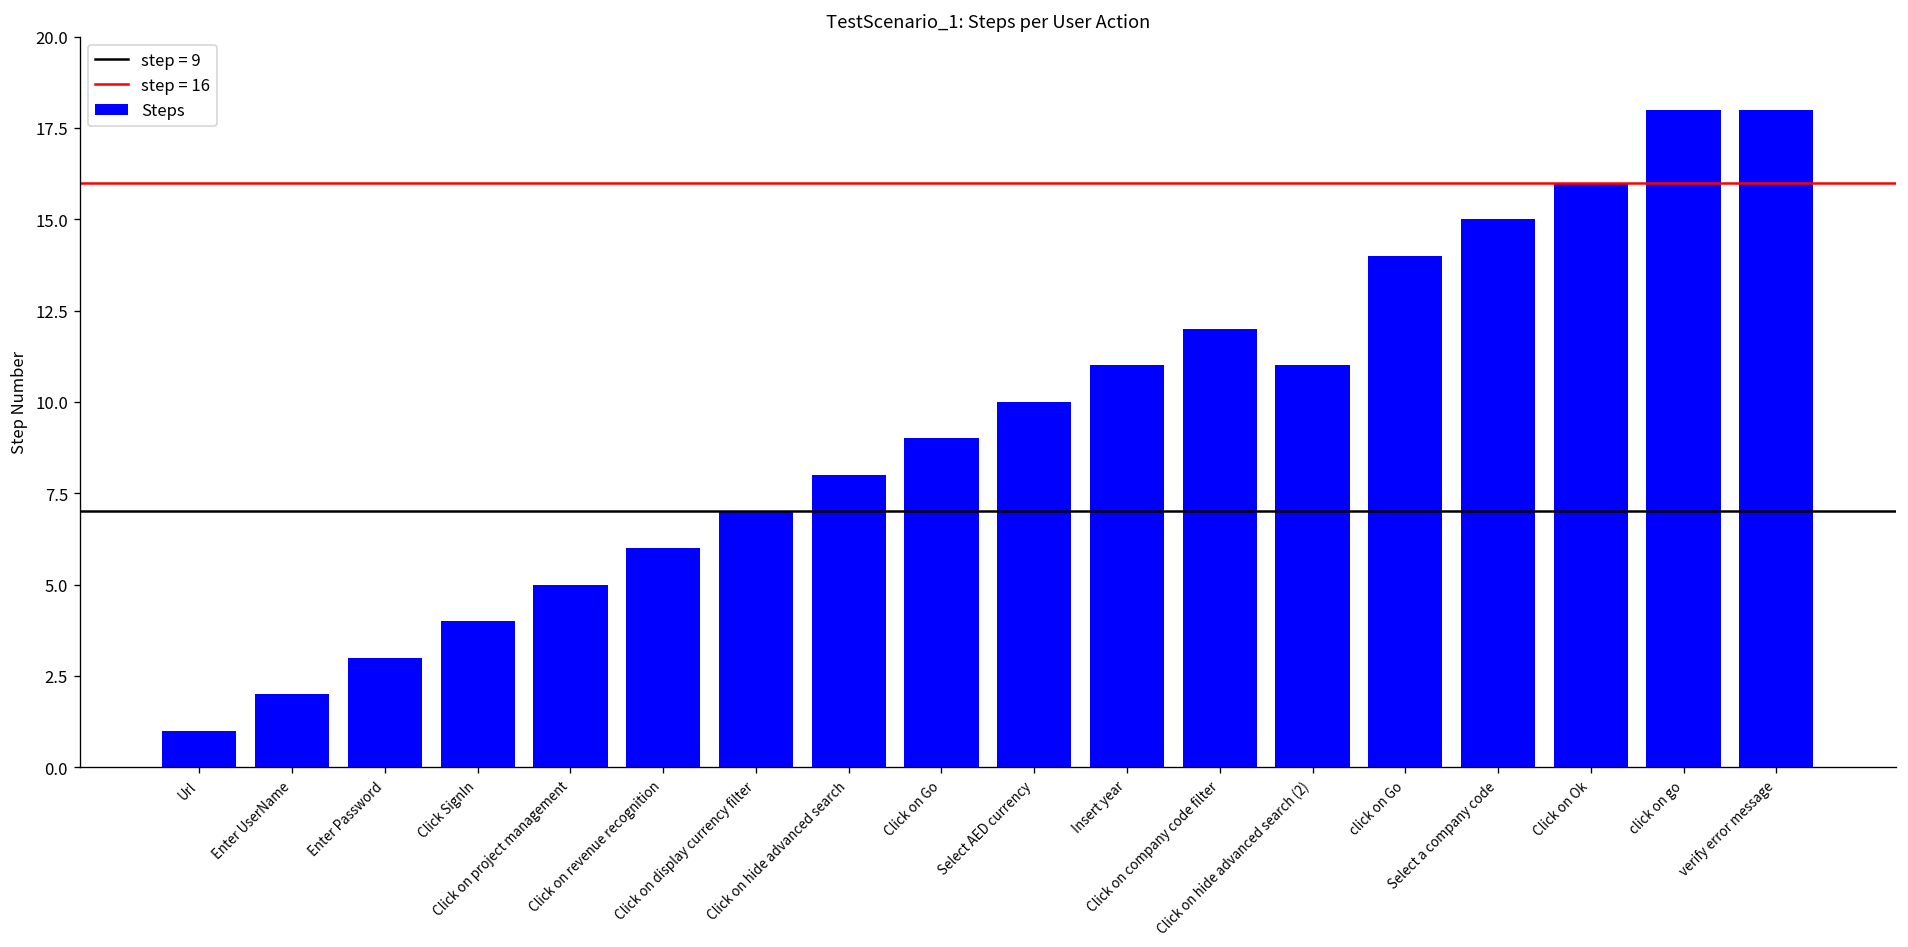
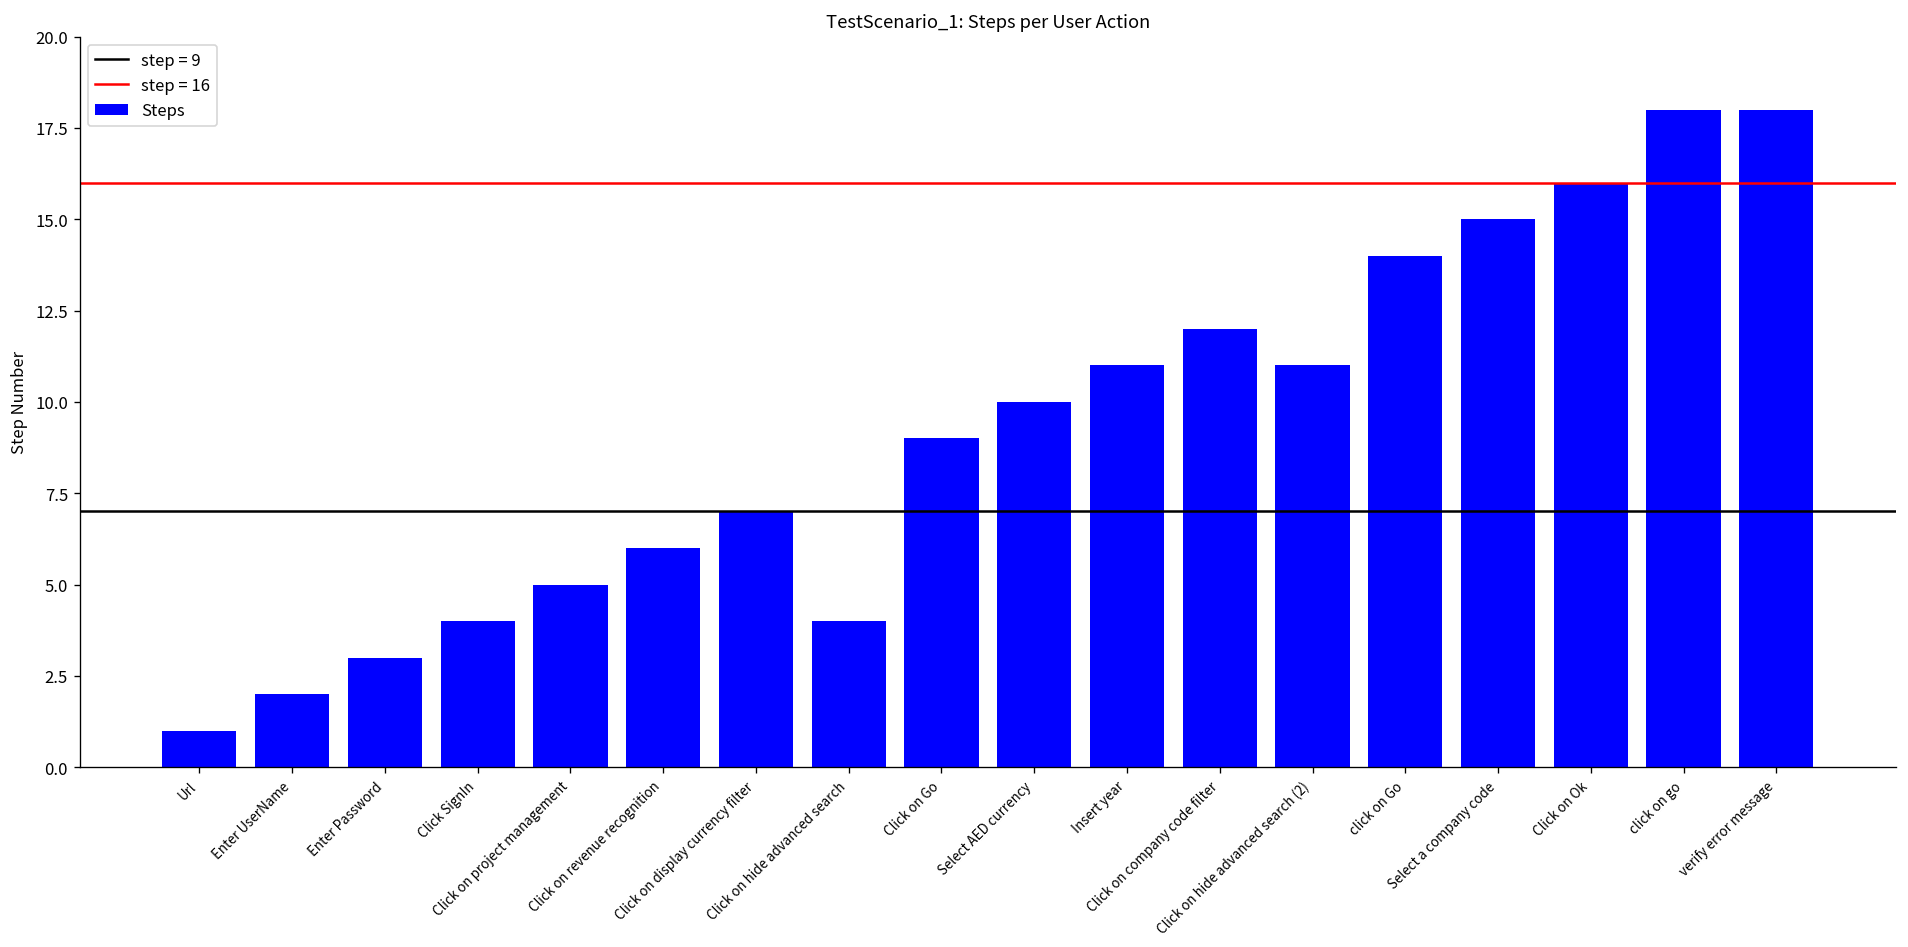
  {
    "Url": 1,
    "Enter UserName": 2,
    "Enter Password": 3,
    "Click SignIn": 4,
    "Click on project management": 5,
    "Click on revenue recognition": 6,
    "Click on display currency filter": 7,
-   "Click on hide advanced search": 8,
+   "Click on hide advanced search": 4,
    "Click on Go": 9,
    "Select AED currency": 10,
    "Insert year": 11,
    "Click on company code filter": 12,
    "Click on hide advanced search (2)": 11,
    "click on Go": 14,
    "Select a company code": 15,
    "Click on Ok": 16,
    "click on go": 18,
    "verify error message": 18
  }
